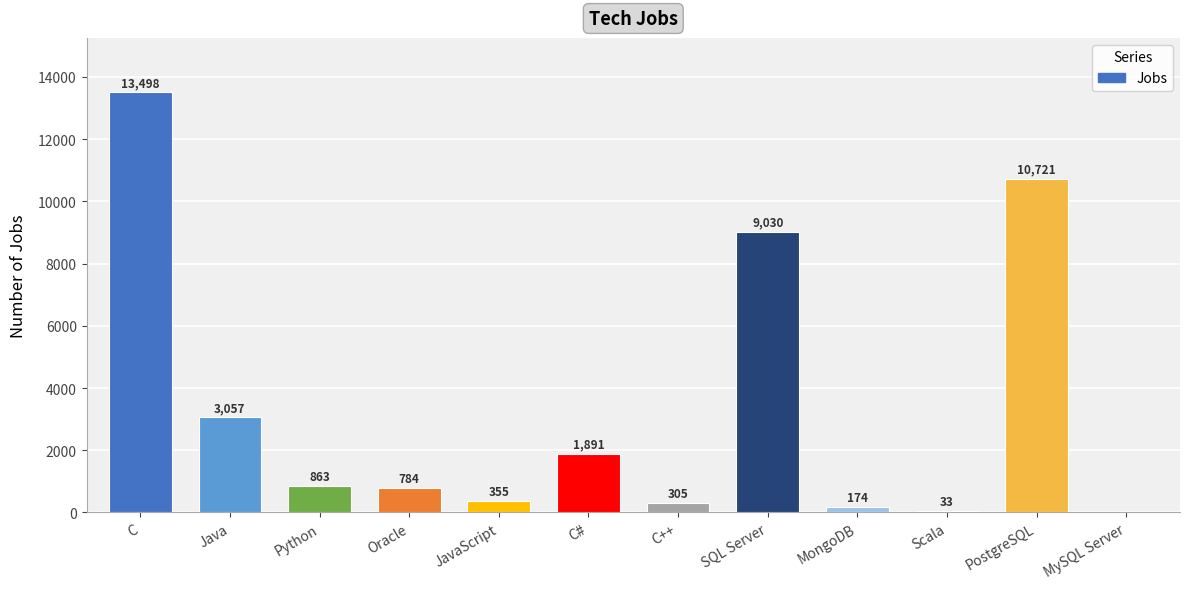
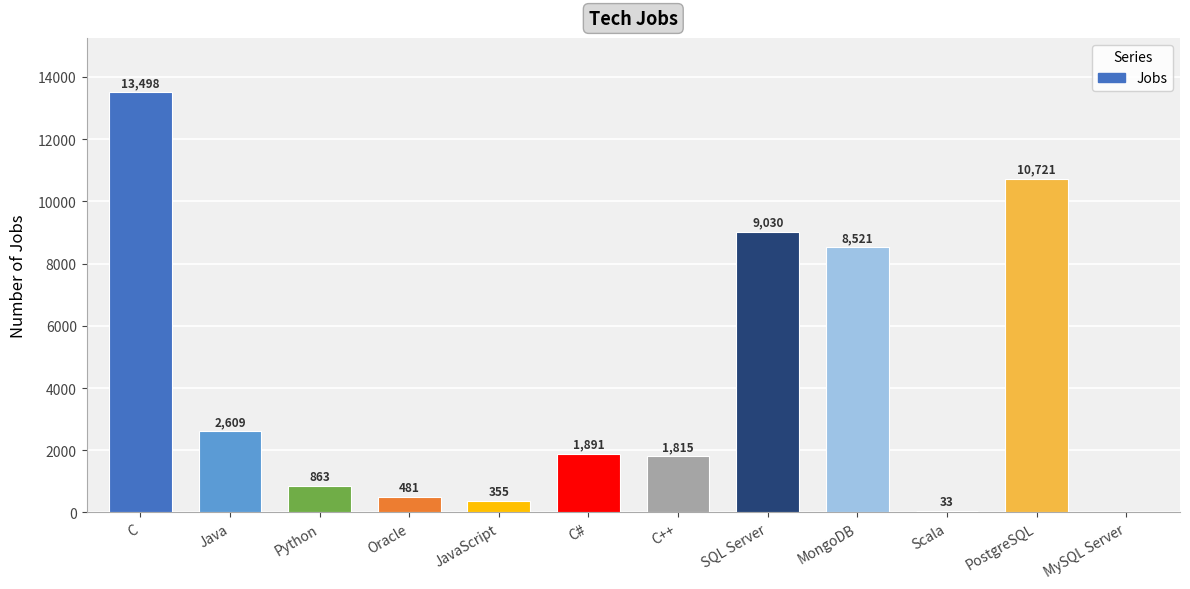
  {
    "C": "13,498",
-   "Java": "3,057",
+   "Java": "2,609",
    "Python": "863",
-   "Oracle": "784",
+   "Oracle": "481",
    "JavaScript": "355",
    "C#": "1,891",
-   "C++": "305",
+   "C++": "1,815",
    "SQL Server": "9,030",
-   "MongoDB": "174",
+   "MongoDB": "8,521",
    "Scala": "33",
    "PostgreSQL": "10,721"
  }
